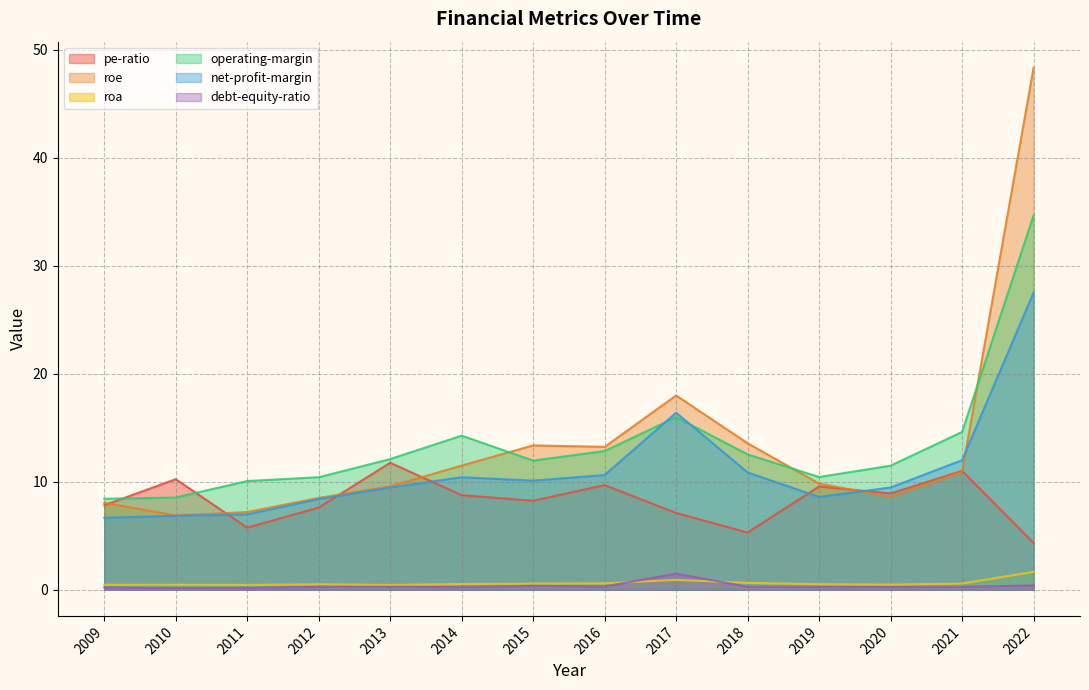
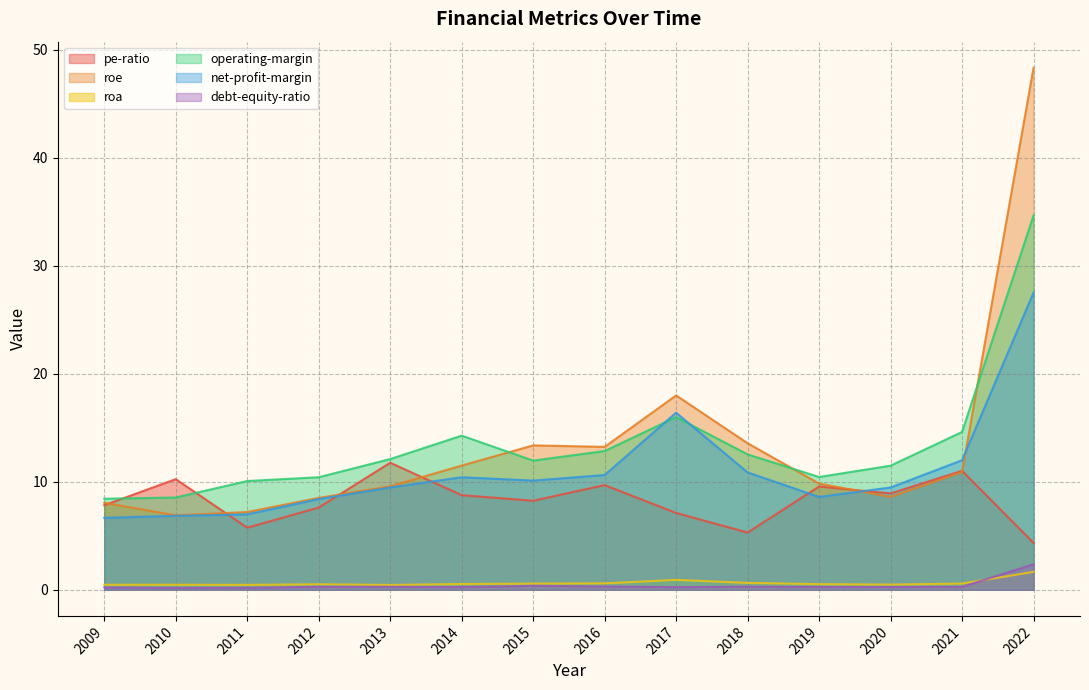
  {
    "operating-margin": {
      "2009": 8.4,
      "2010": 8.5,
      "2011": 10.1,
      "2012": 10.4,
      "2013": 12.1,
      "2014": 14.3,
      "2015": 12.0,
      "2016": 12.8,
      "2017": 16.0,
      "2018": 12.5,
      "2019": 10.4,
      "2020": 11.5,
      "2021": 14.6,
      "2022": 34.6
    },
    "net-profit-margin": {
      "2009": 6.7,
      "2014": 10.4,
      "2015": 10.1,
      "2016": 10.6,
      "2017": 16.4,
      "2018": 10.9,
      "2019": 8.6,
      "2020": 9.5,
      "2021": 12.0,
      "2022": 27.5
    },
    "debt-equity-ratio": {
      "2009": 0.2,
      "2010": 0.2,
      "2011": 0.2,
      "2014": 0.3,
      "2016": 0.3,
-     "2017": 1.5,
+     "2017": 0.2,
      "2018": 0.3,
      "2019": 0.3,
      "2021": 0.3,
-     "2022": 0.4
+     "2022": 2.4
    }
  }
